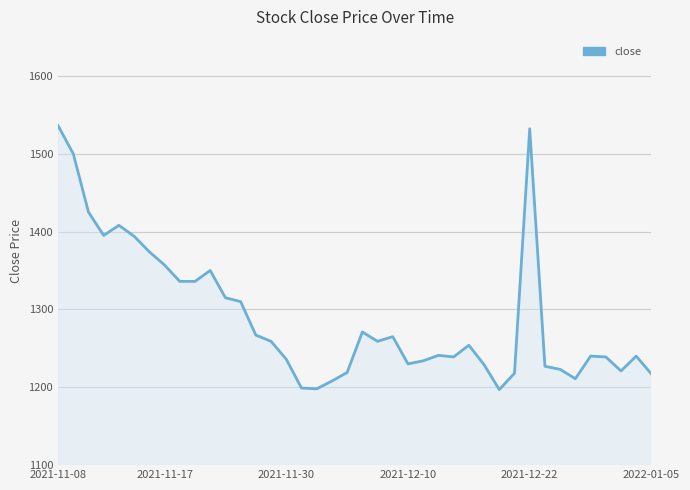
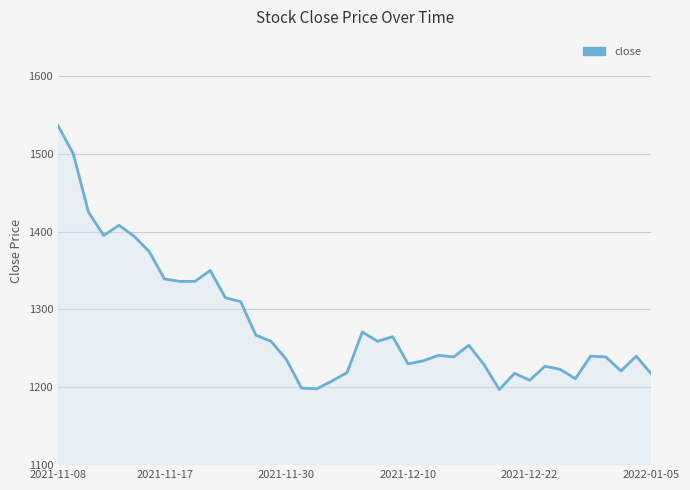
  {
    "2021-11-08": 1540,
-   "2021-11-17": 1360,
+   "2021-11-17": 1340,
    "2021-11-30": 1240,
    "2021-12-10": 1230,
-   "2021-12-22": 1530,
+   "2021-12-22": 1210,
    "2022-01-05": 1220
  }
